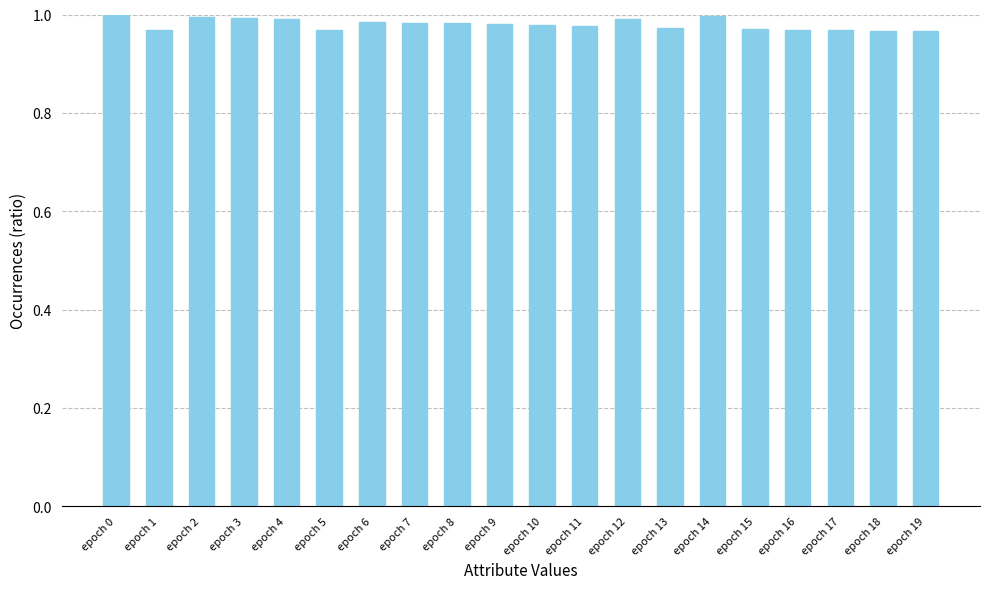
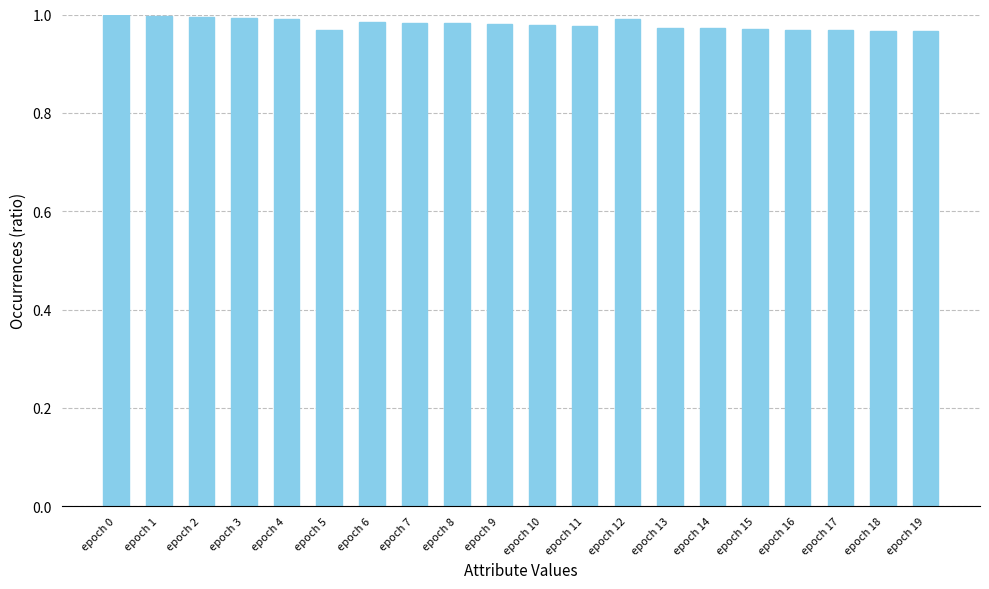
  {
    "epoch 0": 1.00,
-   "epoch 1": 0.97,
+   "epoch 1": 1.00,
    "epoch 2": 0.99,
    "epoch 3": 0.99,
    "epoch 4": 0.99,
    "epoch 5": 0.97,
    "epoch 6": 0.99,
    "epoch 7": 0.98,
    "epoch 8": 0.98,
    "epoch 9": 0.98,
    "epoch 10": 0.98,
    "epoch 11": 0.98,
    "epoch 12": 0.99,
    "epoch 13": 0.97,
-   "epoch 14": 1.00,
+   "epoch 14": 0.97,
    "epoch 15": 0.97,
    "epoch 16": 0.97,
    "epoch 17": 0.97,
    "epoch 18": 0.97,
    "epoch 19": 0.97
  }
